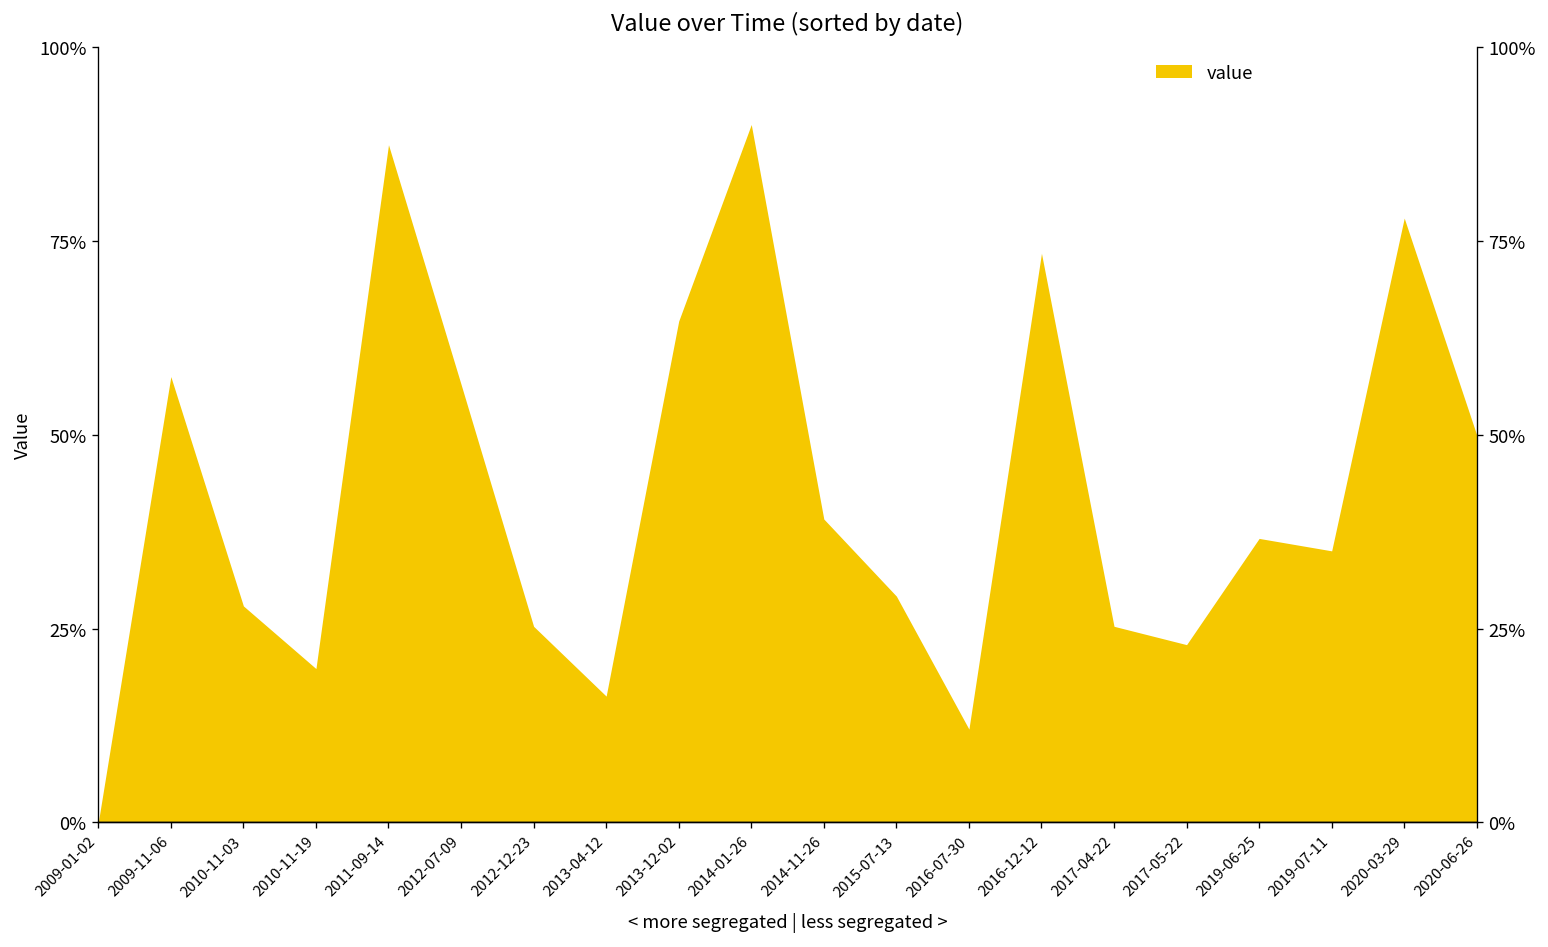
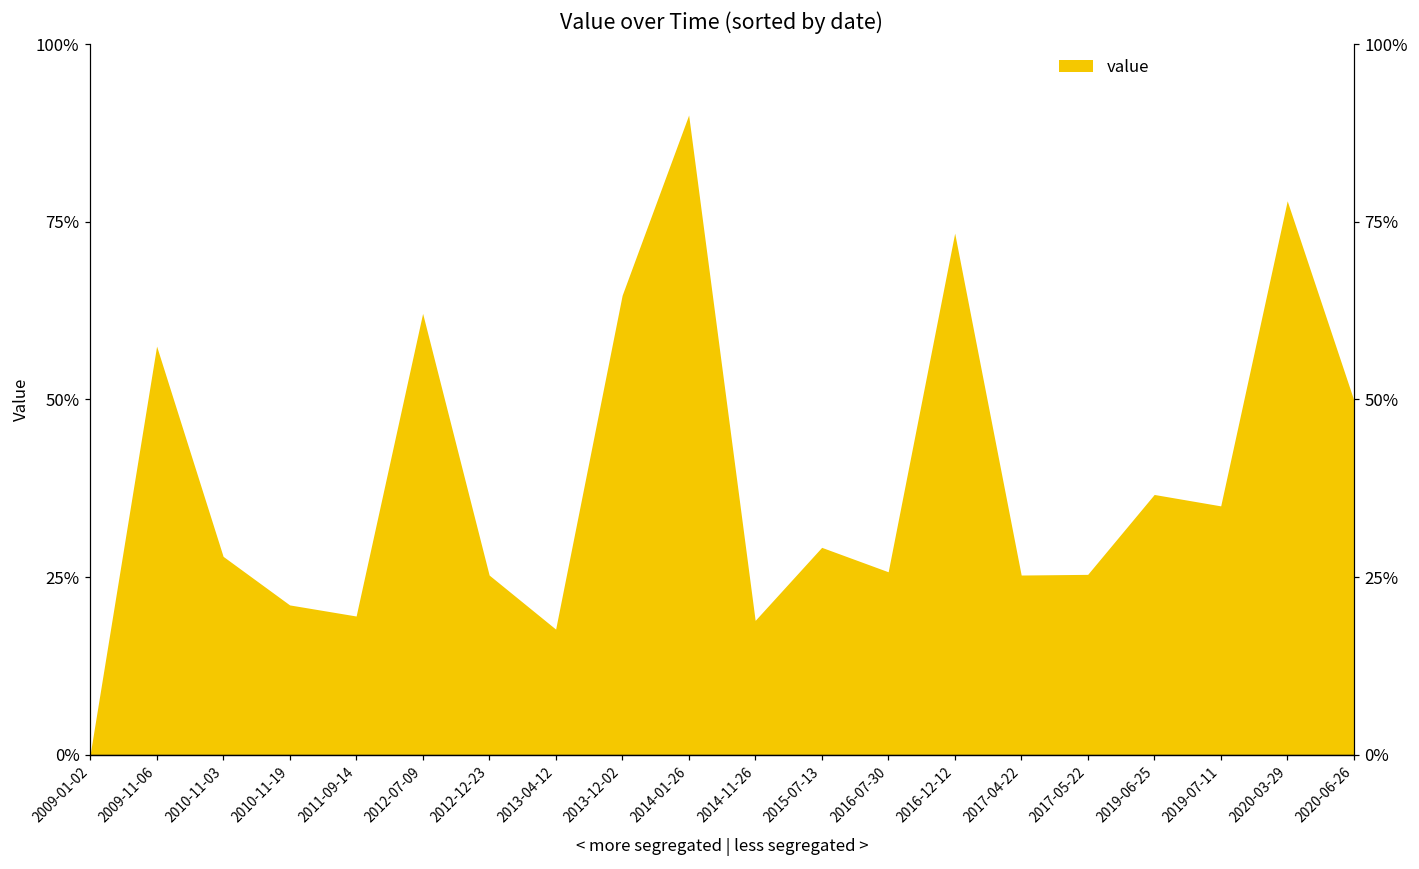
  {
    "2009-01-02": "0%",
    "2009-11-06": "57%",
    "2010-11-03": "28%",
-   "2010-11-19": "20%",
-   "2011-09-14": "87%",
-   "2012-07-09": "57%",
+   "2010-11-19": "21%",
+   "2011-09-14": "20%",
+   "2012-07-09": "62%",
    "2012-12-23": "25%",
-   "2013-04-12": "16%",
+   "2013-04-12": "18%",
    "2013-12-02": "65%",
    "2014-01-26": "90%",
-   "2014-11-26": "39%",
+   "2014-11-26": "19%",
    "2015-07-13": "29%",
-   "2016-07-30": "12%",
+   "2016-07-30": "26%",
    "2016-12-12": "73%",
    "2017-04-22": "25%",
-   "2017-05-22": "23%",
+   "2017-05-22": "25%",
    "2019-06-25": "37%",
    "2019-07-11": "35%",
    "2020-03-29": "78%",
    "2020-06-26": "50%"
  }
